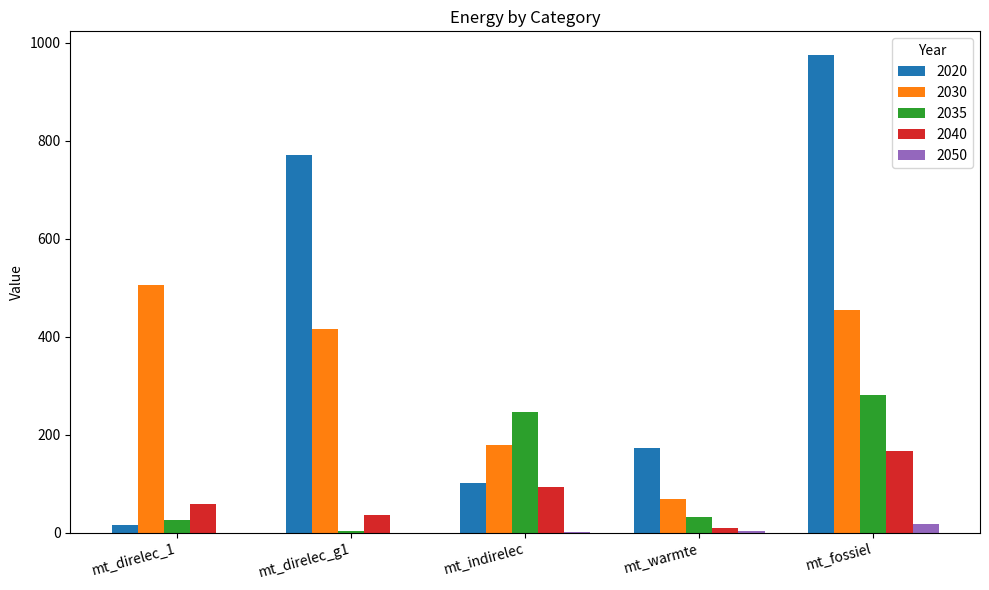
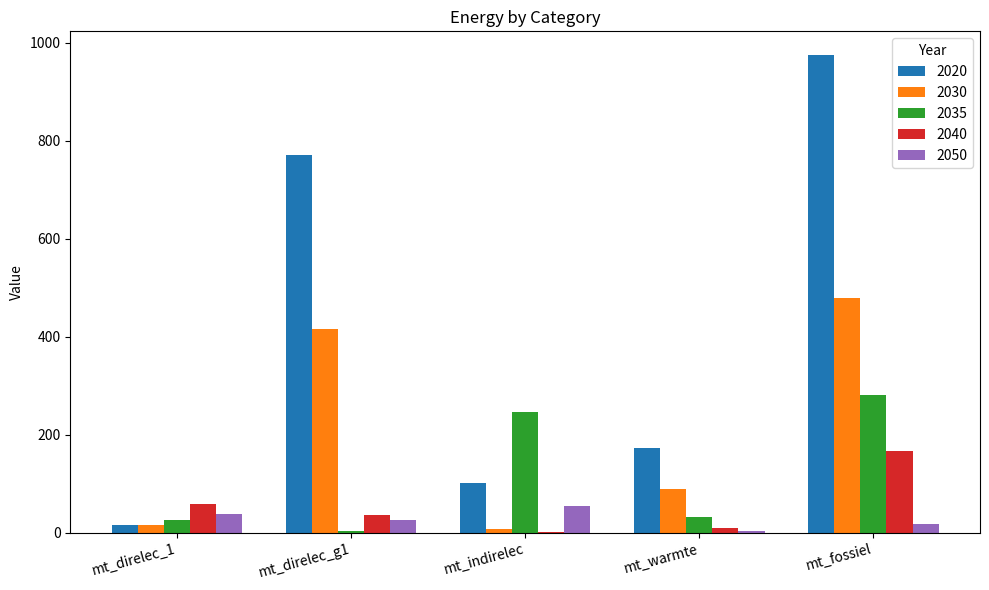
  {
    "2020": {
      "mt_direlec_1": 10,
      "mt_direlec_g1": 770,
      "mt_indirelec": 100,
      "mt_warmte": 170,
      "mt_fossiel": 970
    },
    "2030": {
-     "mt_direlec_1": 510,
+     "mt_direlec_1": 20,
      "mt_direlec_g1": 410,
-     "mt_indirelec": 180,
-     "mt_warmte": 70,
-     "mt_fossiel": 450
+     "mt_indirelec": 10,
+     "mt_warmte": 90,
+     "mt_fossiel": 480
    },
    "2035": {
      "mt_direlec_1": 30,
      "mt_indirelec": 250,
      "mt_warmte": 30,
      "mt_fossiel": 280
    },
    "2040": {
      "mt_direlec_1": 60,
      "mt_direlec_g1": 40,
-     "mt_indirelec": 90,
+     "mt_indirelec": 0,
      "mt_warmte": 10,
      "mt_fossiel": 170
    },
    "2050": {
-     "mt_direlec_1": 0,
-     "mt_direlec_g1": 0,
-     "mt_indirelec": 0,
+     "mt_direlec_1": 40,
+     "mt_direlec_g1": 30,
+     "mt_indirelec": 60,
      "mt_fossiel": 20
    }
  }
